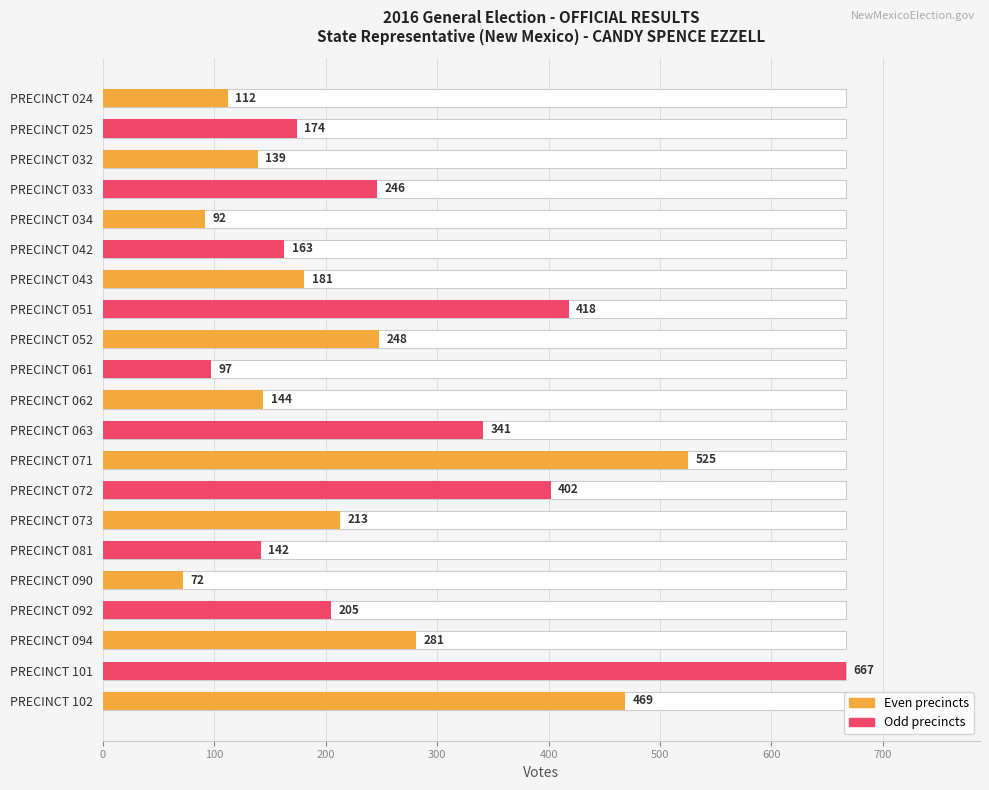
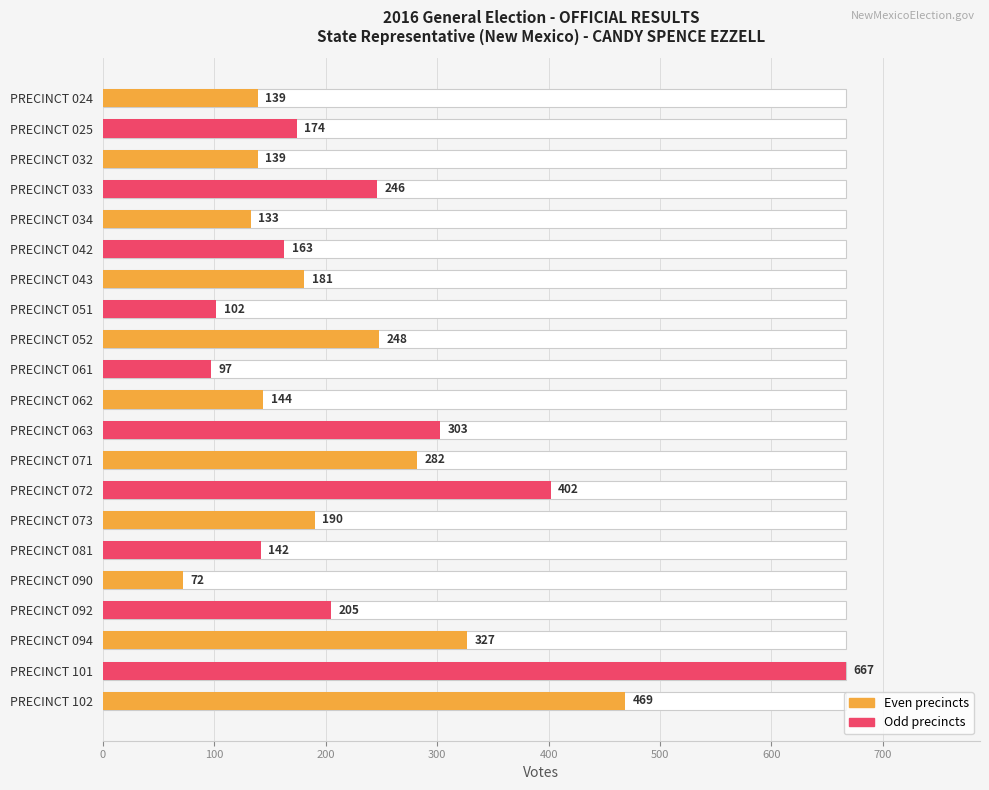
  {
    "Even precincts": {
-     "PRECINCT 024": 112,
-     "PRECINCT 034": 92,
-     "PRECINCT 071": 525,
-     "PRECINCT 073": 213,
-     "PRECINCT 094": 281
+     "PRECINCT 024": 139,
+     "PRECINCT 034": 133,
+     "PRECINCT 071": 282,
+     "PRECINCT 073": 190,
+     "PRECINCT 094": 327
    },
    "Odd precincts": {
-     "PRECINCT 051": 418,
-     "PRECINCT 063": 341,
+     "PRECINCT 051": 102,
+     "PRECINCT 063": 303,
      "PRECINCT 101": 667
    }
  }
